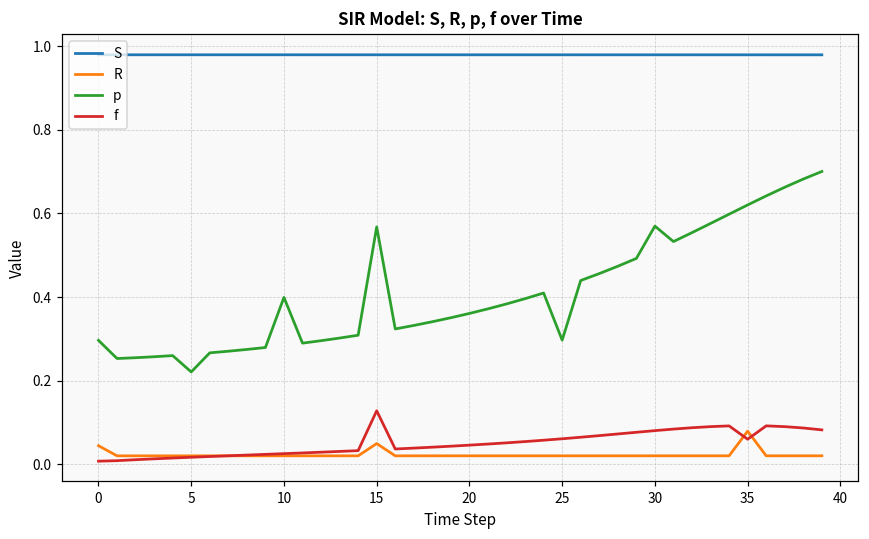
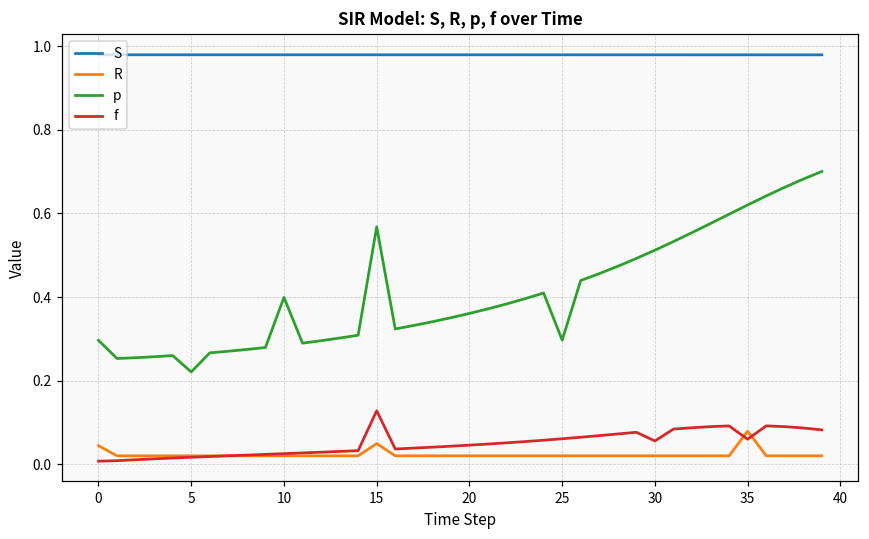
  {
    "S": {
      "5": 0.98,
      "10": 0.98,
      "15": 0.98,
      "20": 0.98,
      "25": 0.98,
      "30": 0.98,
      "35": 0.98
    },
    "R": {
      "0": 0.04,
      "15": 0.05,
      "20": 0.02,
      "25": 0.02,
      "30": 0.02,
      "35": 0.08
    },
    "p": {
      "0": 0.30,
      "5": 0.22,
      "10": 0.40,
      "15": 0.57,
      "20": 0.36,
      "25": 0.30,
-     "30": 0.57,
+     "30": 0.51,
      "35": 0.62
    },
    "f": {
      "0": 0.01,
      "15": 0.13,
      "20": 0.05,
      "25": 0.06,
-     "30": 0.08,
+     "30": 0.06,
      "35": 0.06
    }
  }
